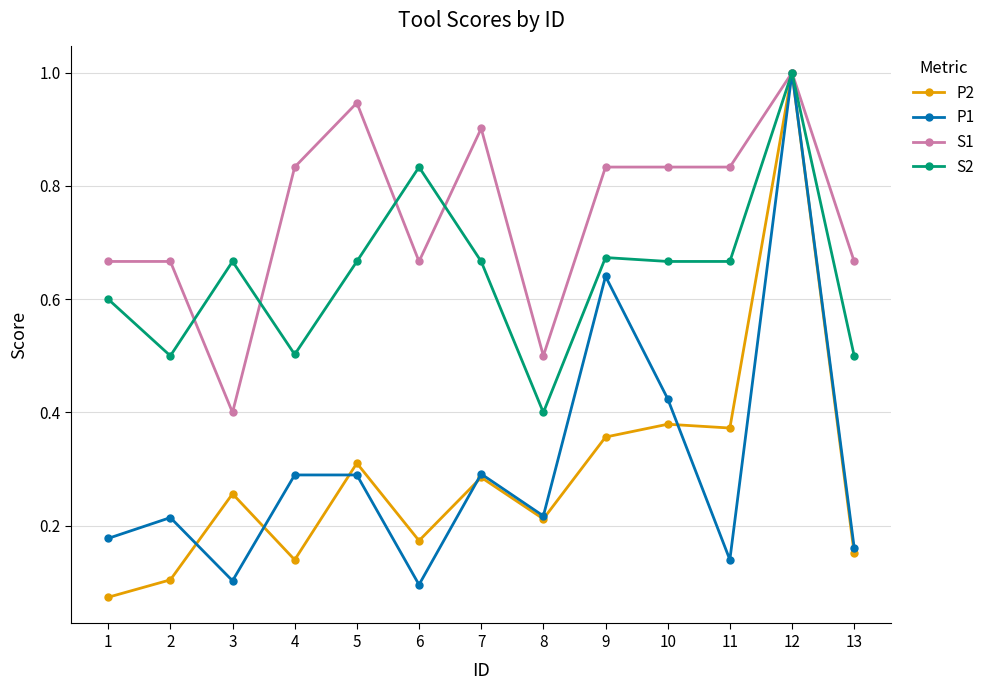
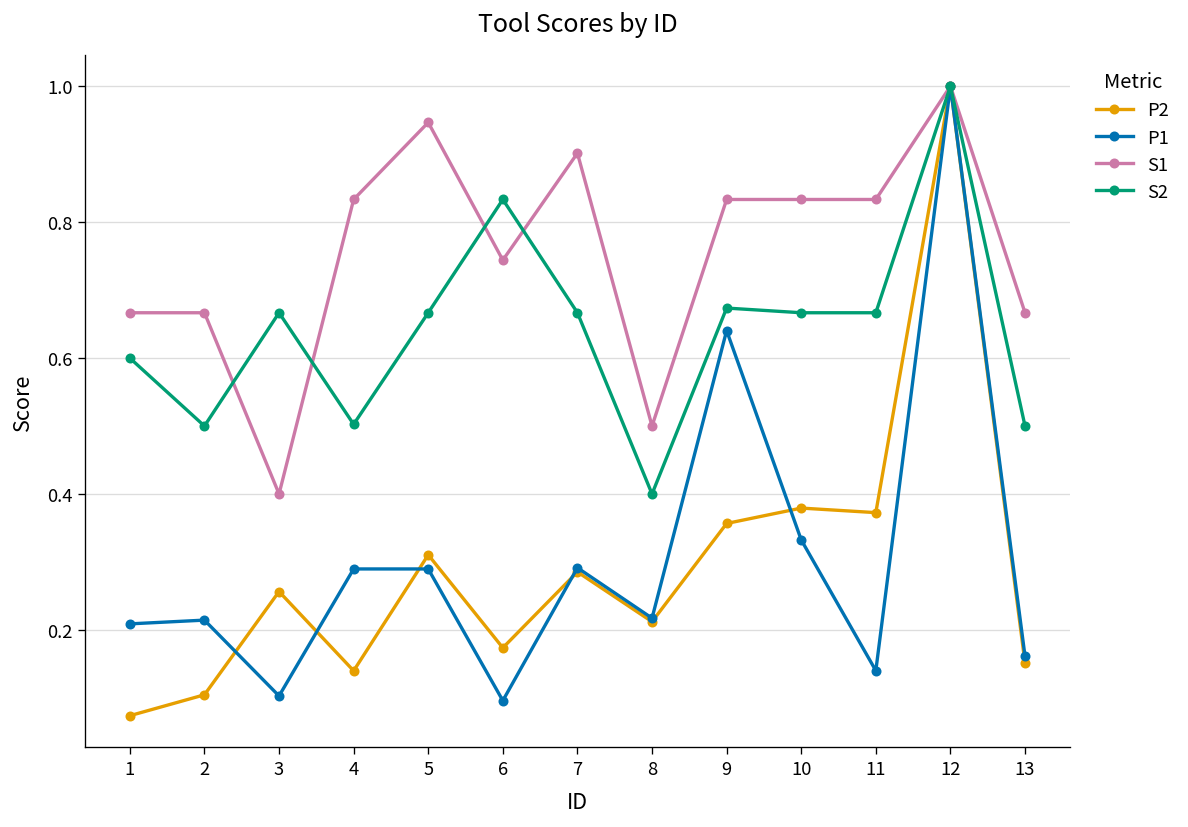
  {
    "P2": {
      "1": 0.07,
      "2": 0.10,
      "3": 0.26,
      "4": 0.14,
      "5": 0.31,
      "6": 0.17,
      "7": 0.29,
      "8": 0.21,
      "9": 0.36,
      "10": 0.38,
      "11": 0.37,
      "13": 0.15
    },
    "P1": {
-     "1": 0.18,
+     "1": 0.21,
      "2": 0.21,
      "3": 0.10,
      "4": 0.29,
      "5": 0.29,
      "6": 0.10,
      "7": 0.29,
      "8": 0.22,
      "9": 0.64,
-     "10": 0.42,
+     "10": 0.33,
      "11": 0.14,
      "13": 0.16
    },
    "S1": {
      "1": 0.67,
      "2": 0.67,
      "3": 0.40,
      "4": 0.83,
      "5": 0.95,
-     "6": 0.67,
+     "6": 0.74,
      "7": 0.90,
      "8": 0.50,
      "9": 0.83,
      "10": 0.83,
      "11": 0.83,
      "13": 0.67
    },
    "S2": {
      "1": 0.60,
      "2": 0.50,
      "3": 0.67,
      "4": 0.50,
      "5": 0.67,
      "6": 0.83,
      "7": 0.67,
      "8": 0.40,
      "9": 0.67,
      "10": 0.67,
      "11": 0.67,
      "13": 0.50
    }
  }
